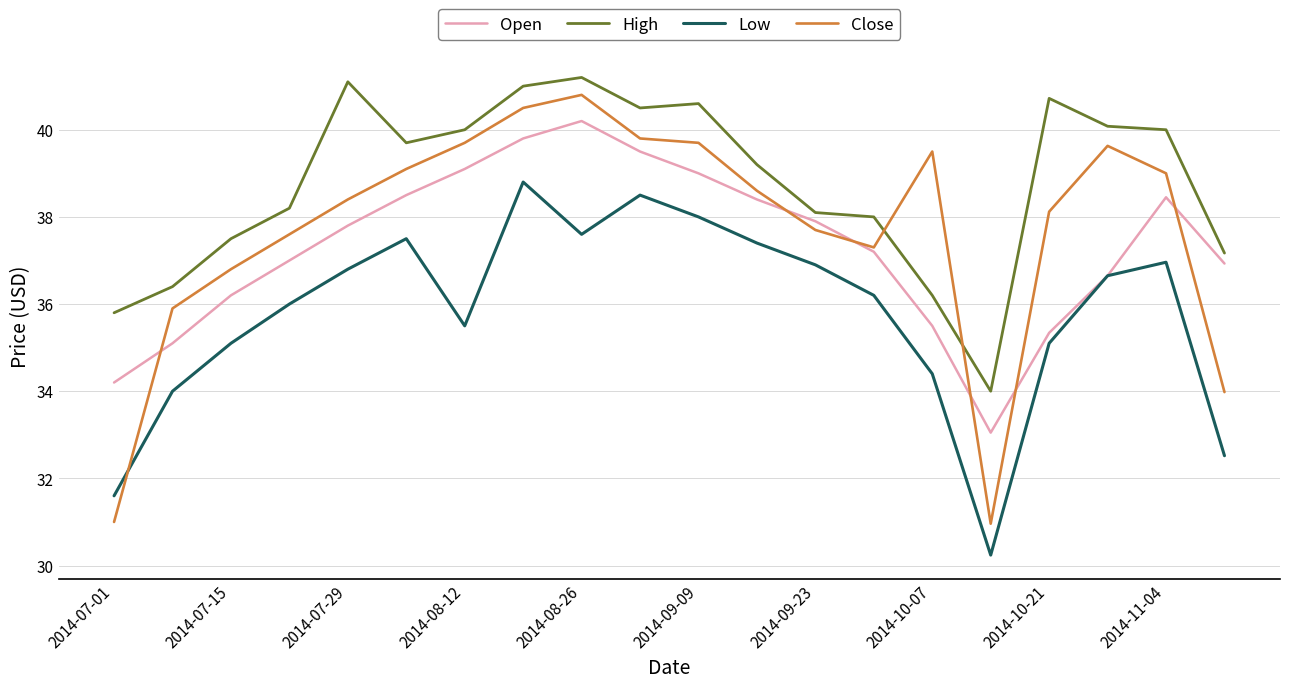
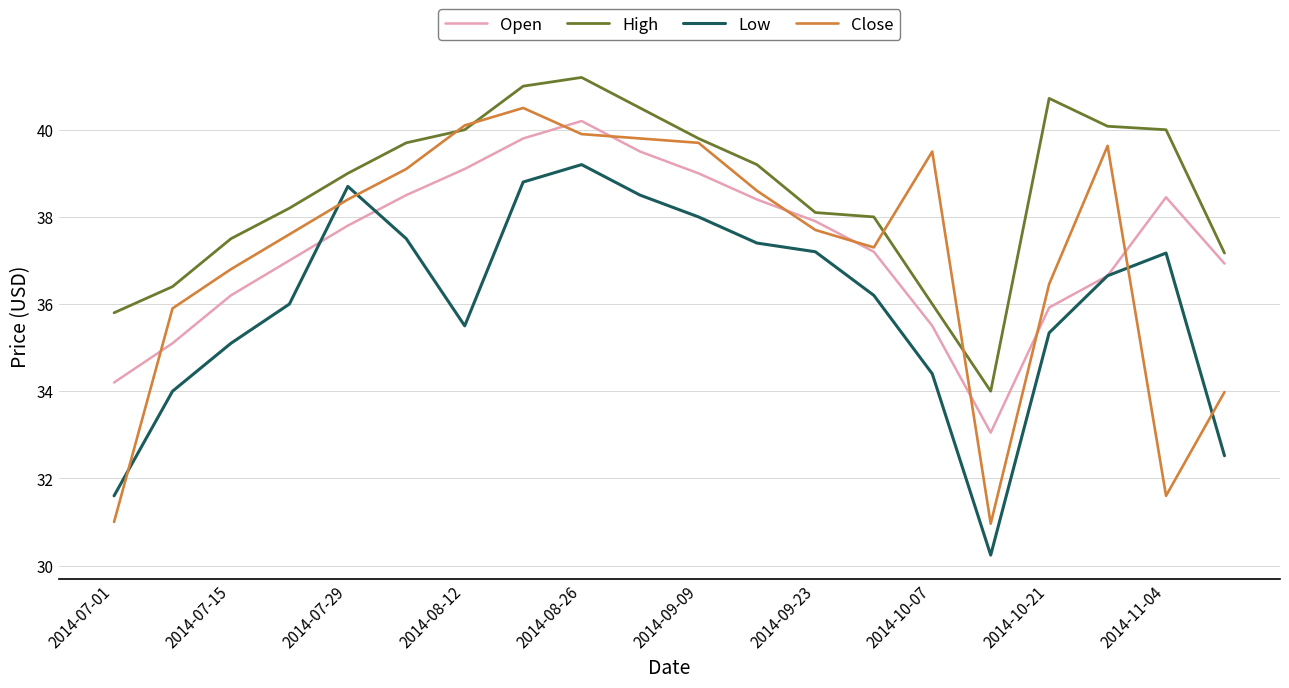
  {
    "Open": {
      "2014-07-01": 34.2,
      "2014-07-15": 36.2,
      "2014-07-29": 37.8,
      "2014-08-12": 39.1,
      "2014-08-26": 40.2,
      "2014-09-09": 39.0,
      "2014-09-23": 37.9,
      "2014-10-07": 35.5,
-     "2014-10-21": 35.3,
+     "2014-10-21": 35.9,
      "2014-11-04": 38.5
    },
    "High": {
      "2014-07-01": 35.8,
      "2014-07-15": 37.5,
-     "2014-07-29": 41.1,
+     "2014-07-29": 39.0,
      "2014-08-12": 40.0,
      "2014-08-26": 41.2,
-     "2014-09-09": 40.6,
+     "2014-09-09": 39.8,
      "2014-09-23": 38.1,
-     "2014-10-07": 36.2,
+     "2014-10-07": 36.0,
      "2014-10-21": 40.7,
      "2014-11-04": 40.0
    },
    "Low": {
      "2014-07-01": 31.6,
      "2014-07-15": 35.1,
-     "2014-07-29": 36.8,
+     "2014-07-29": 38.7,
      "2014-08-12": 35.5,
-     "2014-08-26": 37.6,
+     "2014-08-26": 39.2,
      "2014-09-09": 38.0,
-     "2014-09-23": 36.9,
+     "2014-09-23": 37.2,
      "2014-10-07": 34.4,
-     "2014-10-21": 35.1,
-     "2014-11-04": 37.0
+     "2014-10-21": 35.3,
+     "2014-11-04": 37.2
    },
    "Close": {
      "2014-07-01": 31.0,
      "2014-07-15": 36.8,
      "2014-07-29": 38.4,
-     "2014-08-12": 39.7,
-     "2014-08-26": 40.8,
+     "2014-08-12": 40.1,
+     "2014-08-26": 39.9,
      "2014-09-09": 39.7,
      "2014-09-23": 37.7,
      "2014-10-07": 39.5,
-     "2014-10-21": 38.1,
-     "2014-11-04": 39.0
+     "2014-10-21": 36.5,
+     "2014-11-04": 31.6
    }
  }
